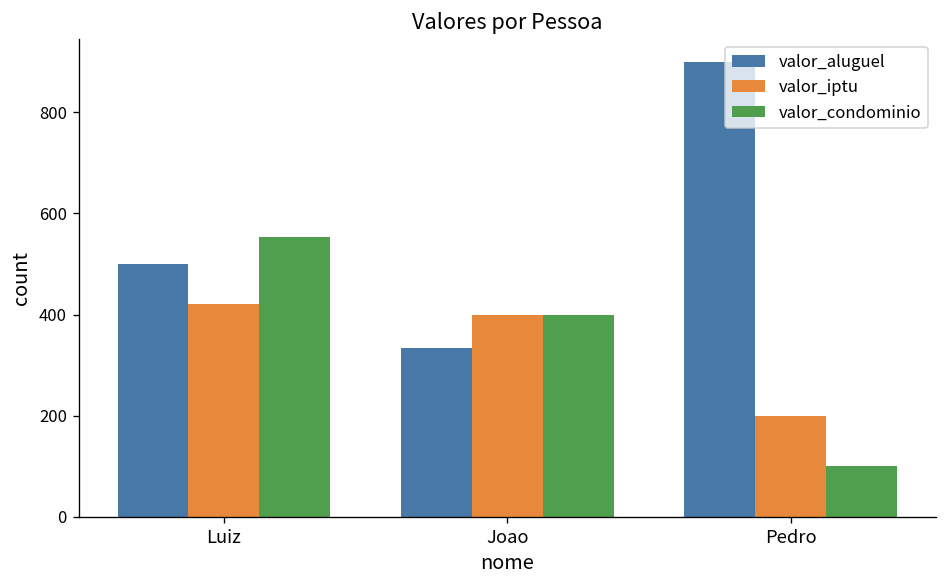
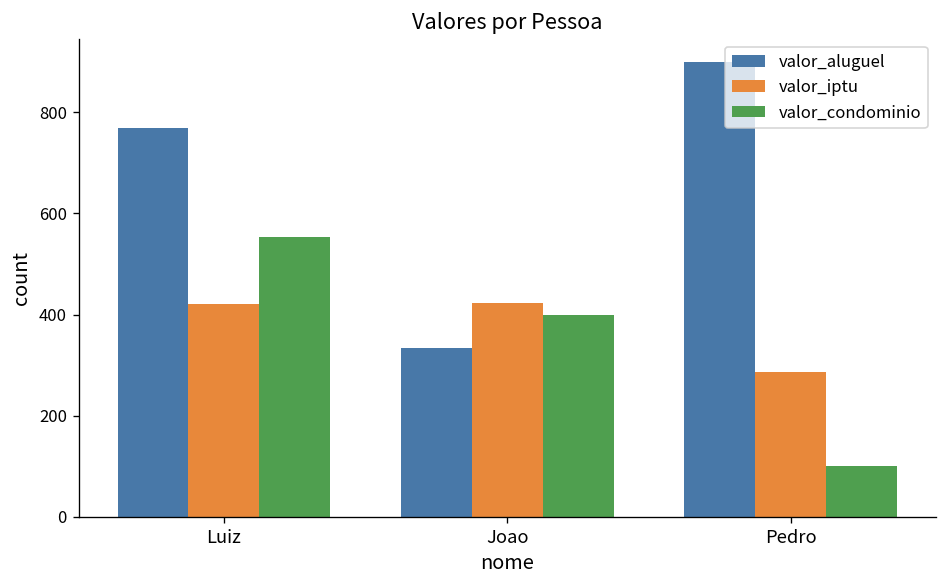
  {
    "valor_aluguel": {
-     "Luiz": 500,
+     "Luiz": 770,
      "Joao": 330,
      "Pedro": 900
    },
    "valor_iptu": {
      "Luiz": 420,
-     "Joao": 400,
-     "Pedro": 200
+     "Joao": 420,
+     "Pedro": 290
    },
    "valor_condominio": {
      "Luiz": 550,
      "Joao": 400,
      "Pedro": 100
    }
  }
